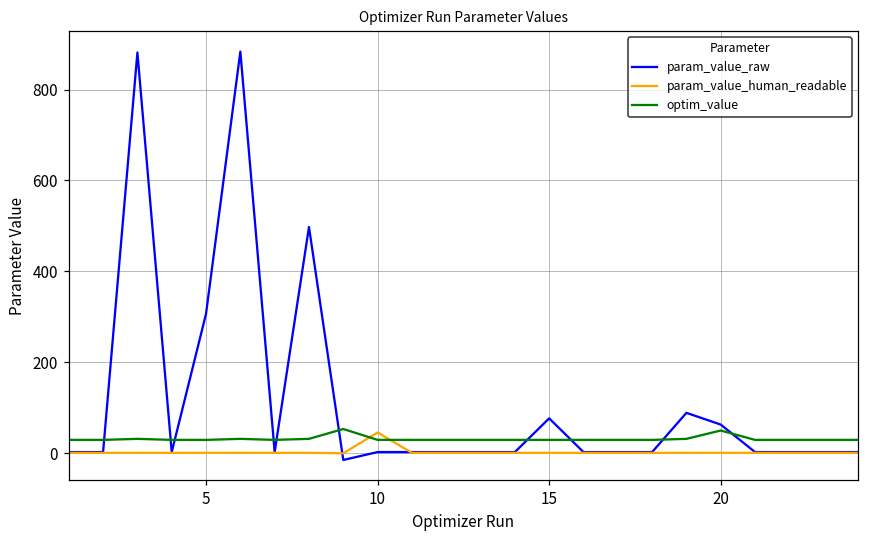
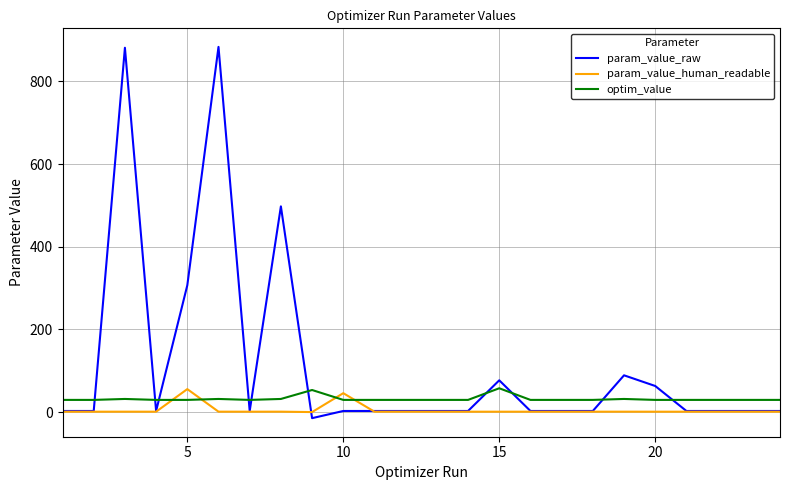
  {
    "param_value_raw": {
      "5": 310,
      "10": 0,
      "15": 80,
      "20": 60
    },
    "param_value_human_readable": {
-     "5": 0,
+     "5": 60,
      "10": 50,
      "15": 0,
      "20": 0
    },
    "optim_value": {
      "5": 30,
      "10": 30,
-     "15": 30,
-     "20": 50
+     "15": 60,
+     "20": 30
    }
  }
